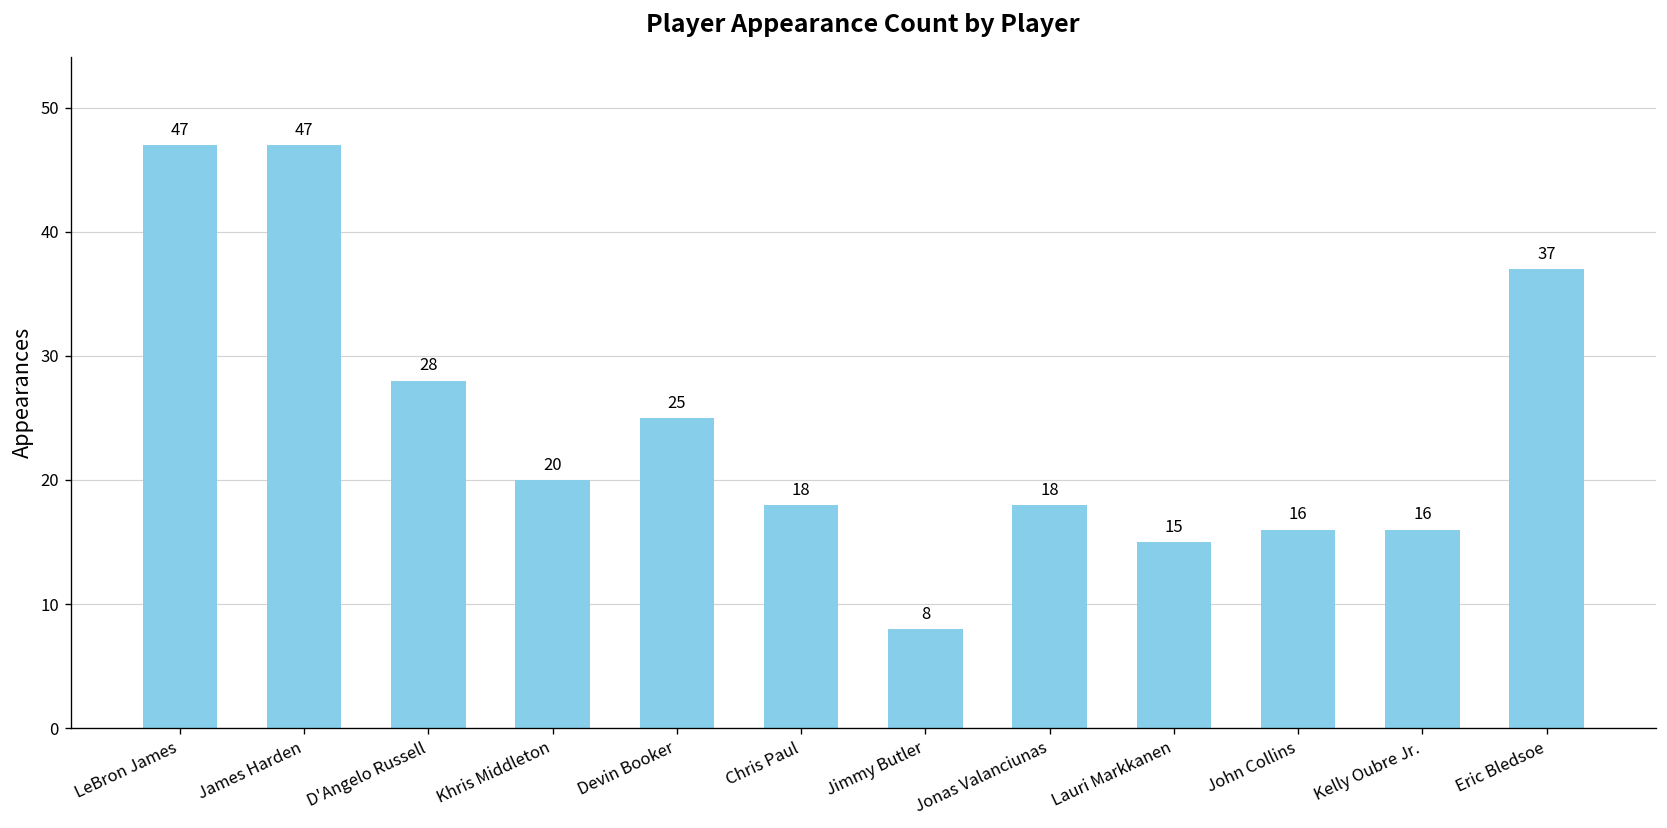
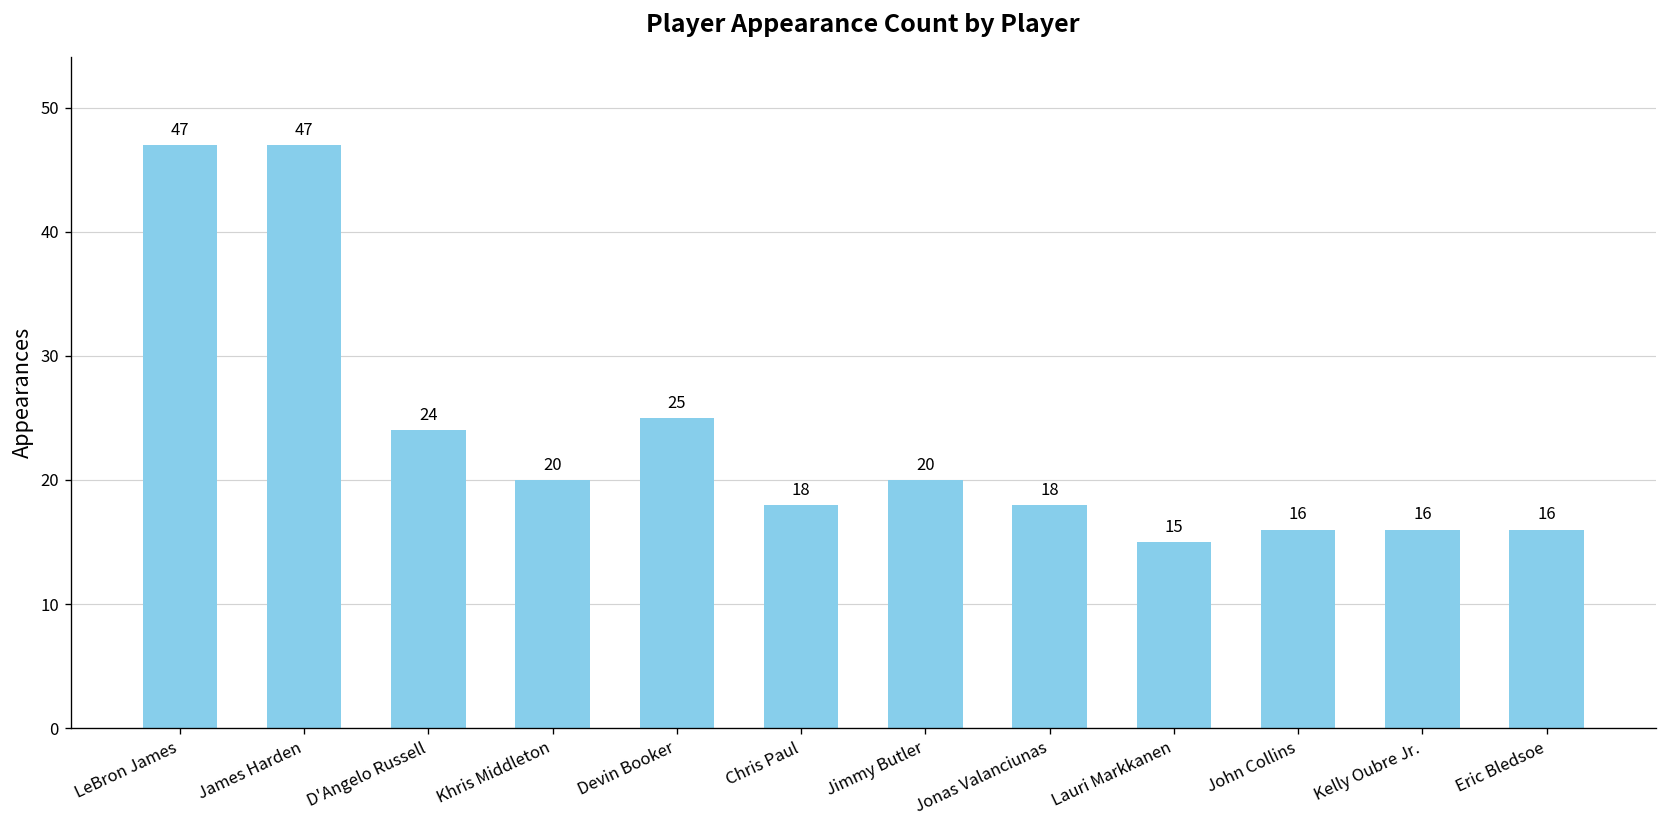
  {
    "LeBron James": 47,
    "James Harden": 47,
-   "D'Angelo Russell": 28,
+   "D'Angelo Russell": 24,
    "Khris Middleton": 20,
    "Devin Booker": 25,
    "Chris Paul": 18,
-   "Jimmy Butler": 8,
+   "Jimmy Butler": 20,
    "Jonas Valanciunas": 18,
    "Lauri Markkanen": 15,
    "John Collins": 16,
    "Kelly Oubre Jr.": 16,
-   "Eric Bledsoe": 37
+   "Eric Bledsoe": 16
  }
